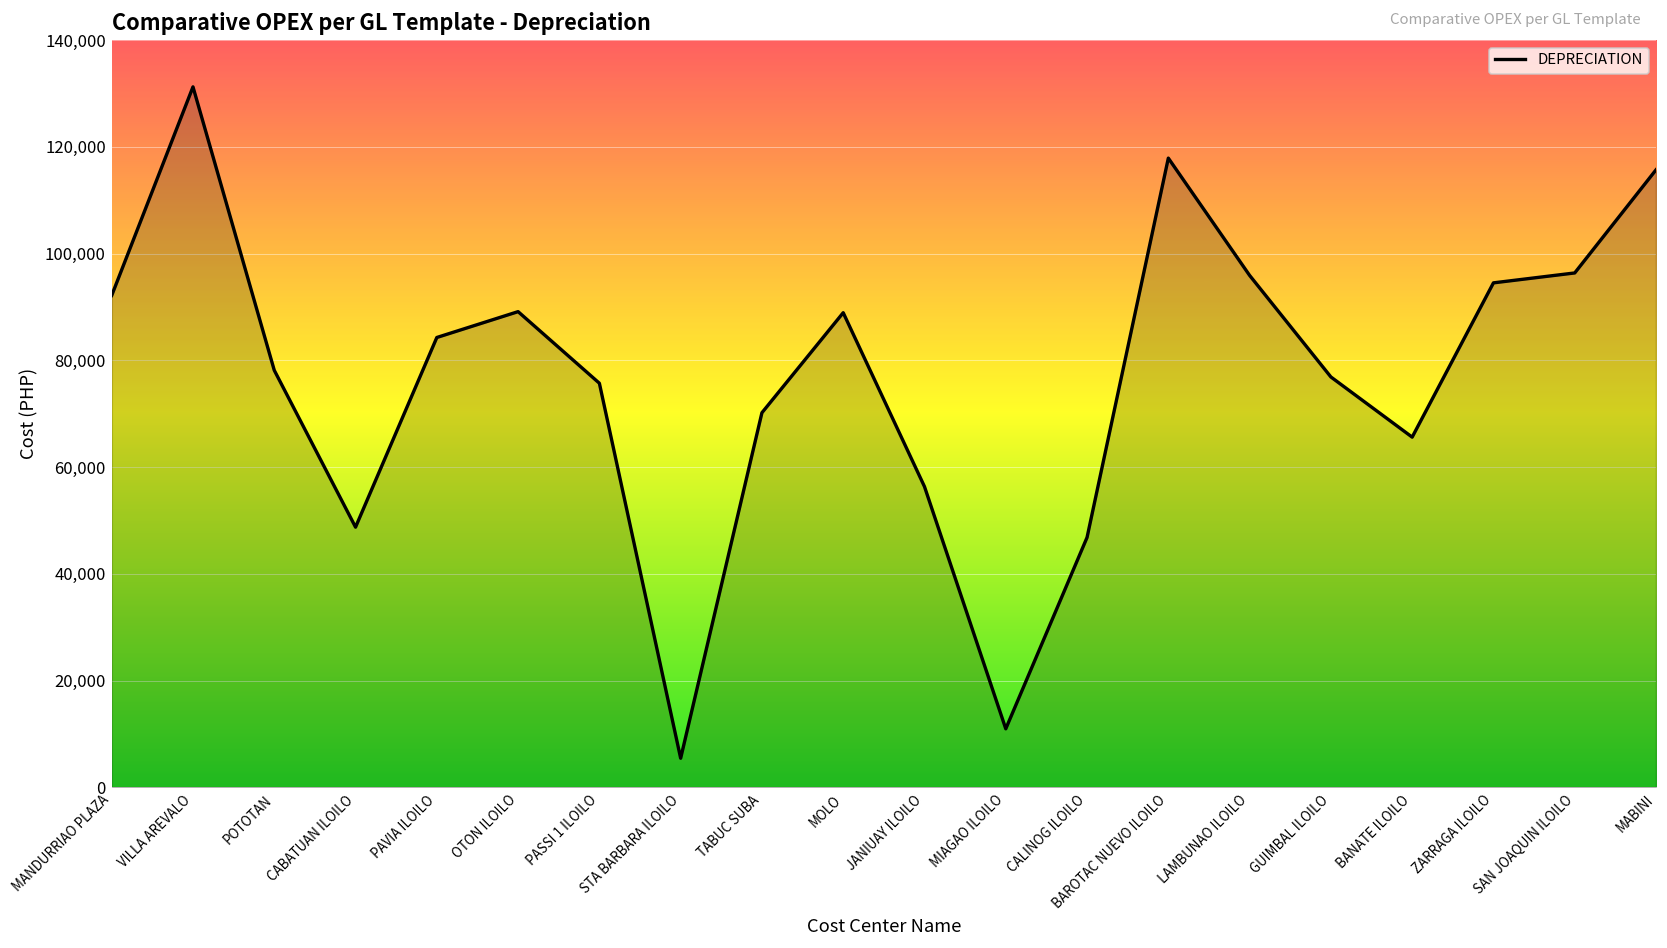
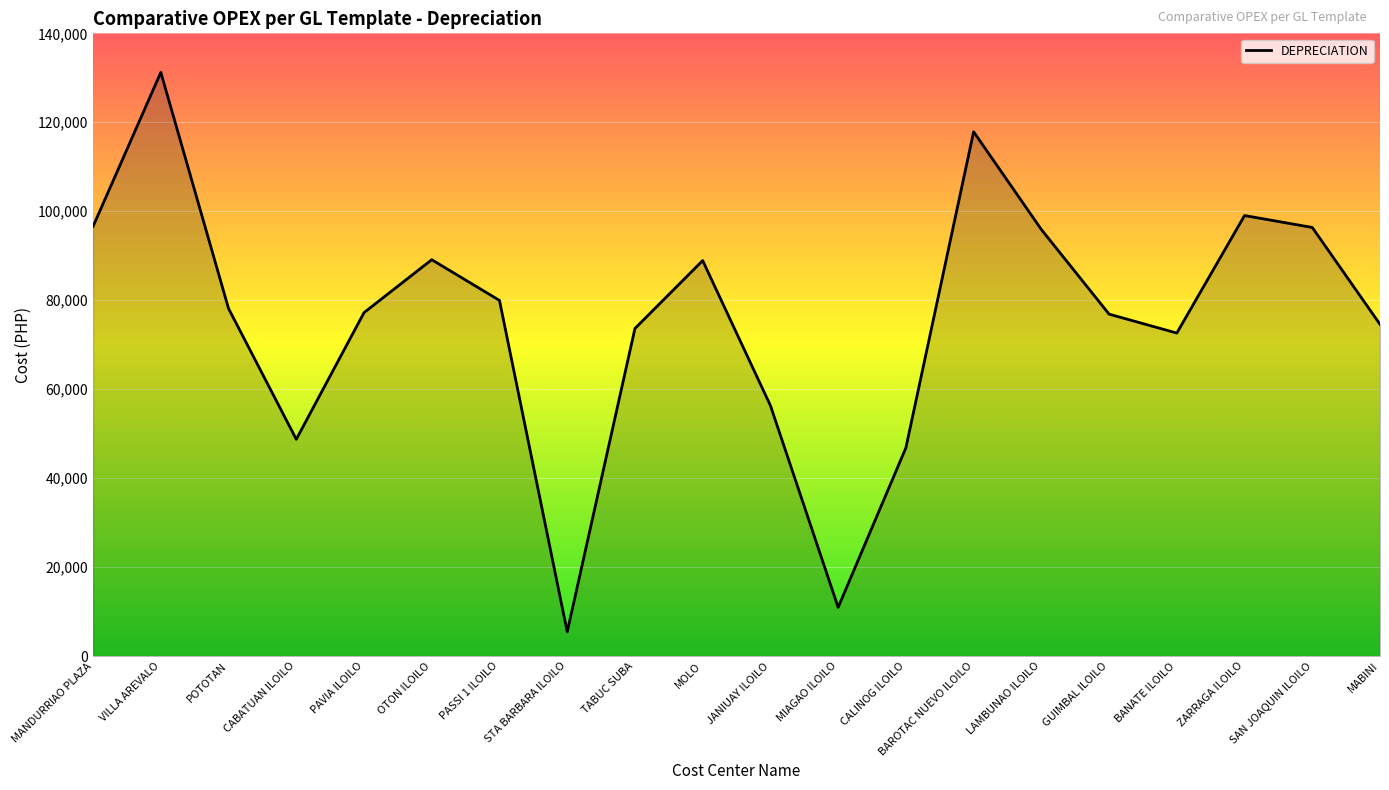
  {
-   "MANDURRIAO PLAZA": "92,000",
+   "MANDURRIAO PLAZA": "97,000",
    "VILLA AREVALO": "131,000",
    "POTOTAN": "78,000",
    "CABATUAN ILOILO": "49,000",
-   "PAVIA ILOILO": "84,000",
+   "PAVIA ILOILO": "77,000",
    "OTON ILOILO": "89,000",
-   "PASSI 1 ILOILO": "76,000",
+   "PASSI 1 ILOILO": "80,000",
    "STA BARBARA ILOILO": "5,000",
-   "TABUC SUBA": "70,000",
+   "TABUC SUBA": "74,000",
    "MOLO": "89,000",
    "JANIUAY ILOILO": "56,000",
    "MIAGAO ILOILO": "11,000",
    "CALINOG ILOILO": "47,000",
    "BAROTAC NUEVO ILOILO": "118,000",
    "LAMBUNAO ILOILO": "96,000",
    "GUIMBAL ILOILO": "77,000",
-   "BANATE ILOILO": "66,000",
-   "ZARRAGA ILOILO": "95,000",
+   "BANATE ILOILO": "73,000",
+   "ZARRAGA ILOILO": "99,000",
    "SAN JOAQUIN ILOILO": "96,000",
-   "MABINI": "116,000"
+   "MABINI": "75,000"
  }
